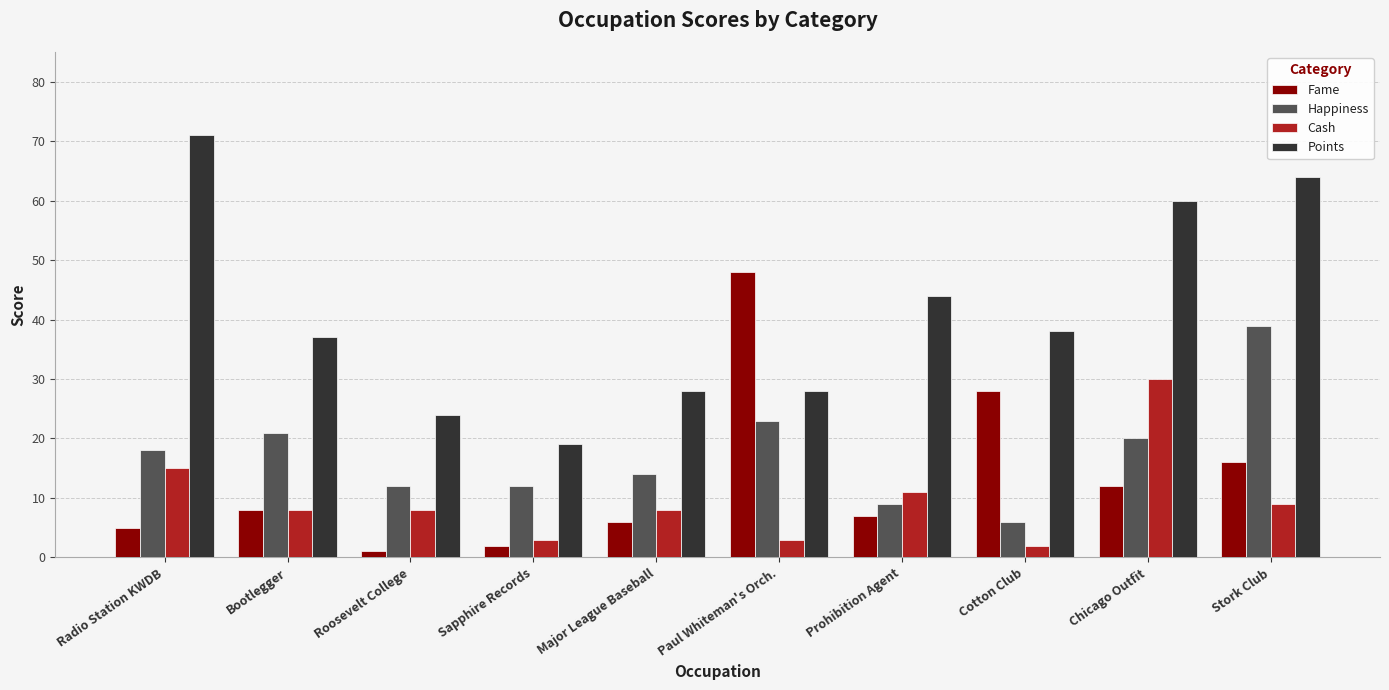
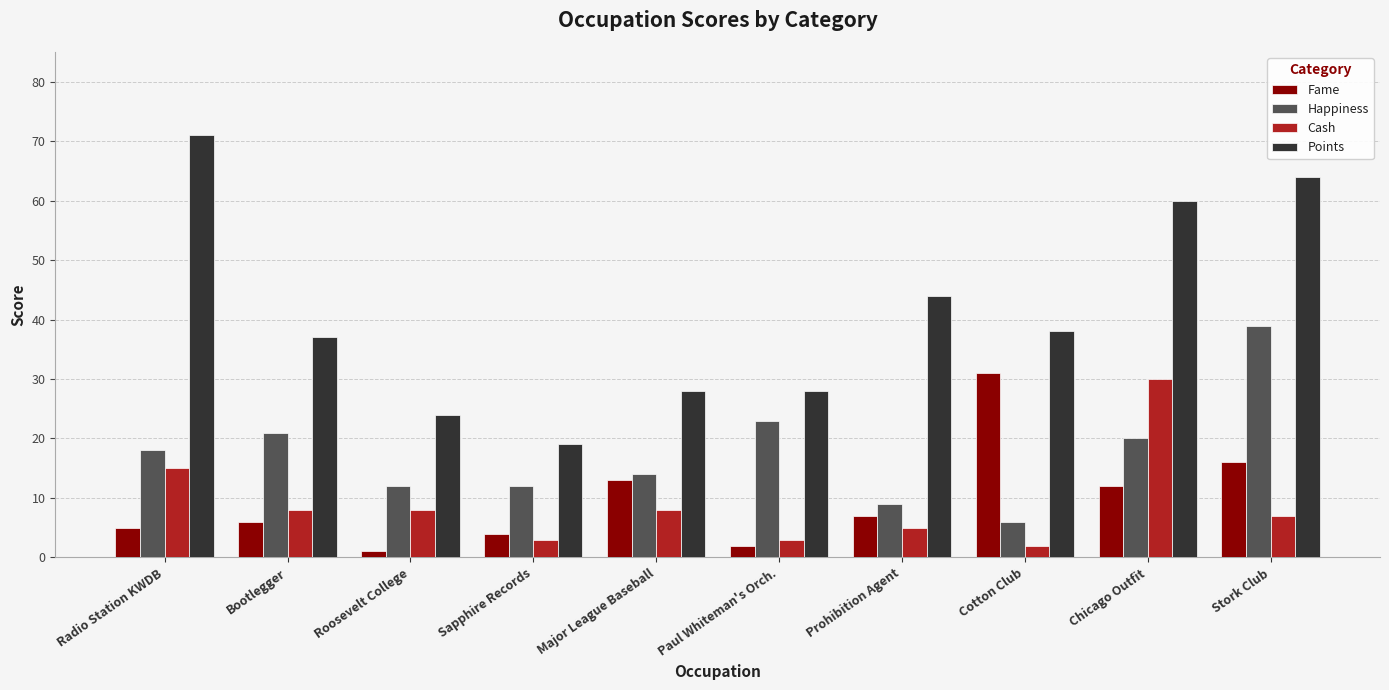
  {
    "Fame": {
      "Radio Station KWDB": 5,
-     "Bootlegger": 8,
+     "Bootlegger": 6,
      "Roosevelt College": 1,
-     "Sapphire Records": 2,
-     "Major League Baseball": 6,
-     "Paul Whiteman's Orch.": 48,
+     "Sapphire Records": 4,
+     "Major League Baseball": 13,
+     "Paul Whiteman's Orch.": 2,
      "Prohibition Agent": 7,
-     "Cotton Club": 28,
+     "Cotton Club": 31,
      "Chicago Outfit": 12,
      "Stork Club": 16
    },
    "Cash": {
      "Radio Station KWDB": 15,
      "Bootlegger": 8,
      "Roosevelt College": 8,
      "Sapphire Records": 3,
      "Major League Baseball": 8,
      "Paul Whiteman's Orch.": 3,
-     "Prohibition Agent": 11,
+     "Prohibition Agent": 5,
      "Cotton Club": 2,
      "Chicago Outfit": 30,
-     "Stork Club": 9
+     "Stork Club": 7
    }
  }
